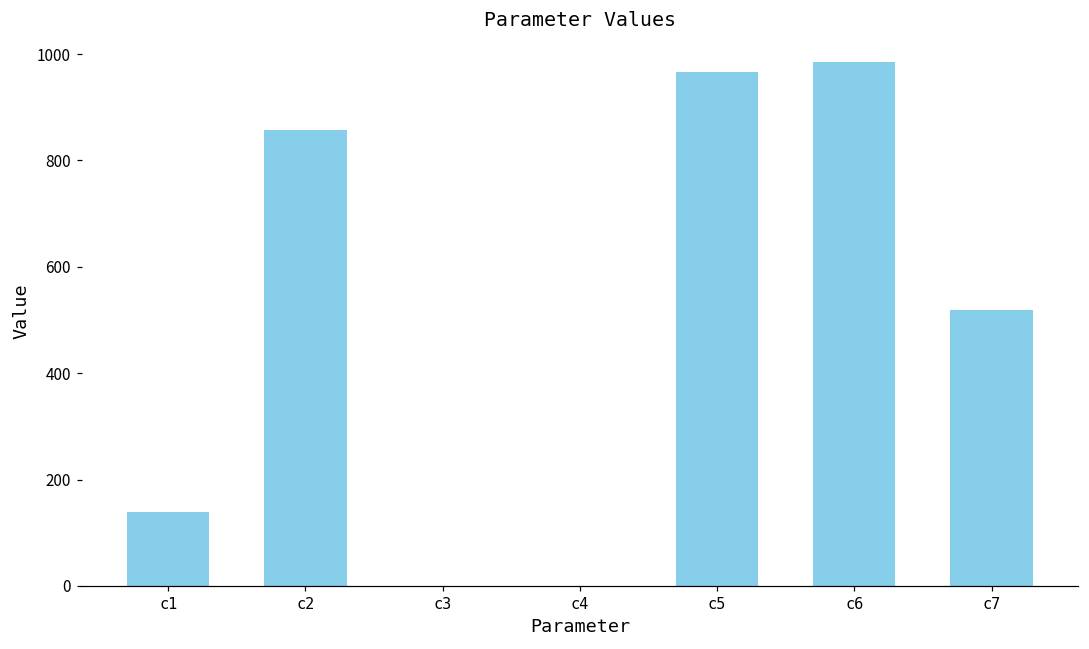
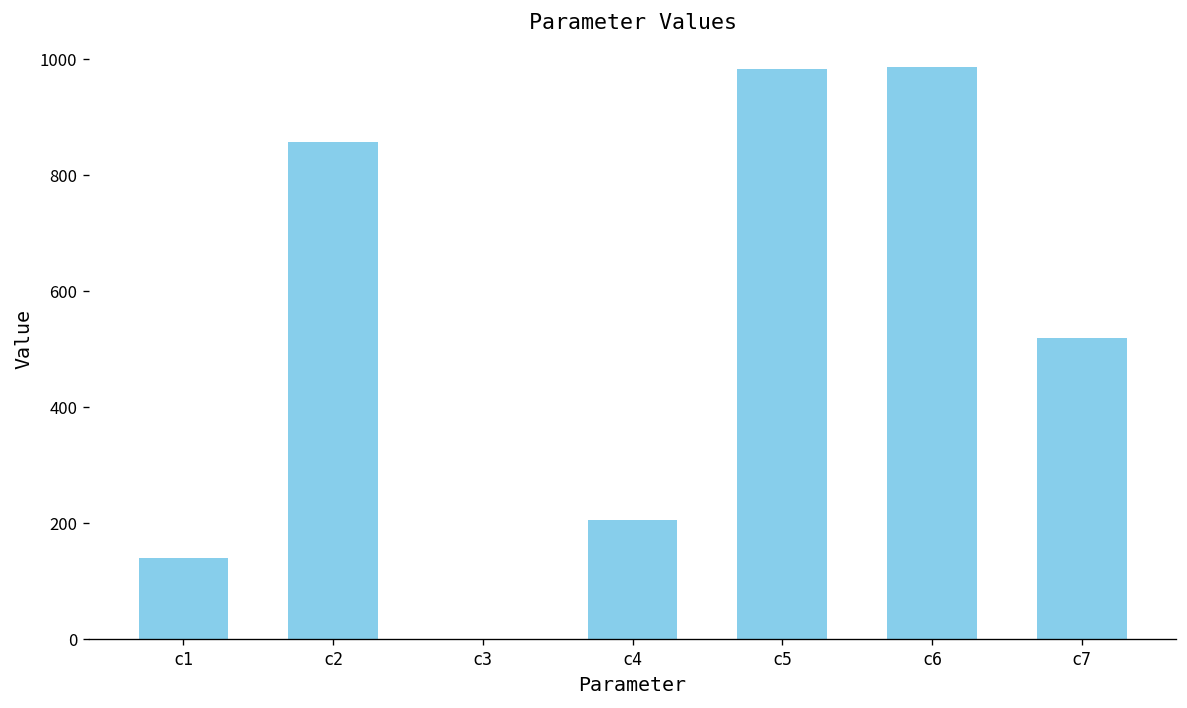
  {
    "c1": 140,
    "c2": 860,
-   "c4": 0,
-   "c5": 970,
+   "c4": 210,
+   "c5": 980,
    "c6": 990,
    "c7": 520
  }
